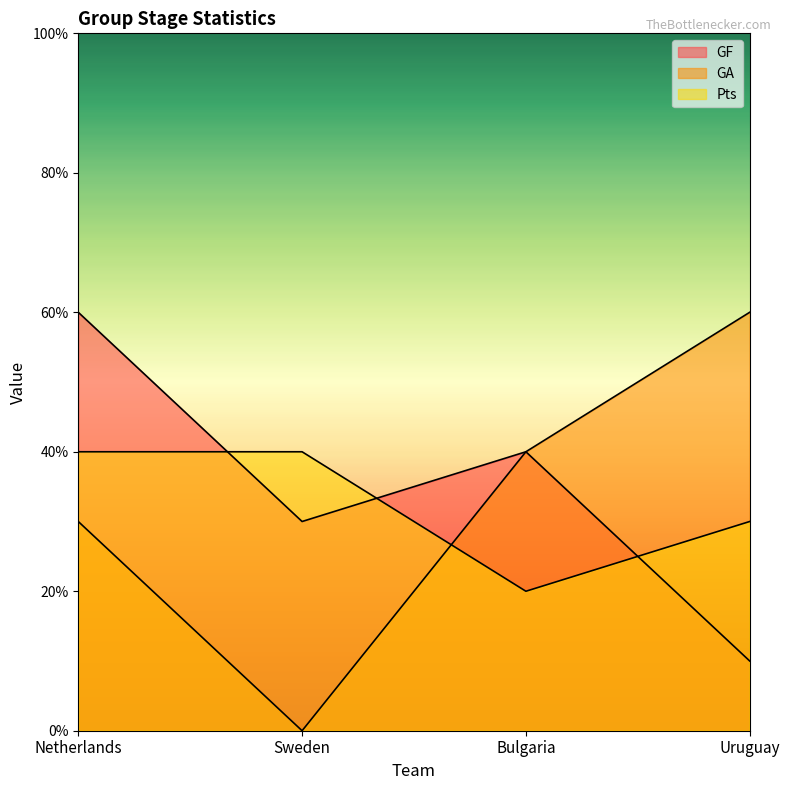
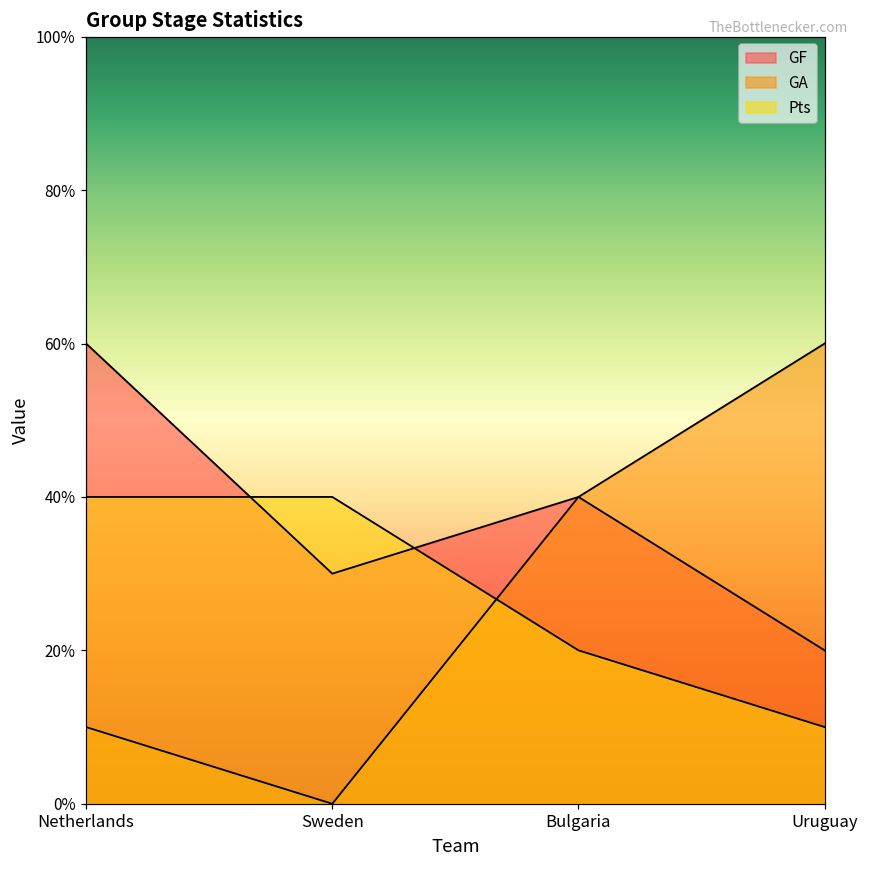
  {
    "GF": {
      "Netherlands": "60%",
      "Sweden": "30%",
-     "Uruguay": "10%"
+     "Uruguay": "20%"
    },
    "GA": {
-     "Netherlands": "30%",
+     "Netherlands": "10%",
      "Sweden": "0%",
      "Uruguay": "60%"
    },
    "Pts": {
      "Netherlands": "40%",
      "Sweden": "40%",
      "Bulgaria": "20%",
-     "Uruguay": "30%"
+     "Uruguay": "10%"
    }
  }
